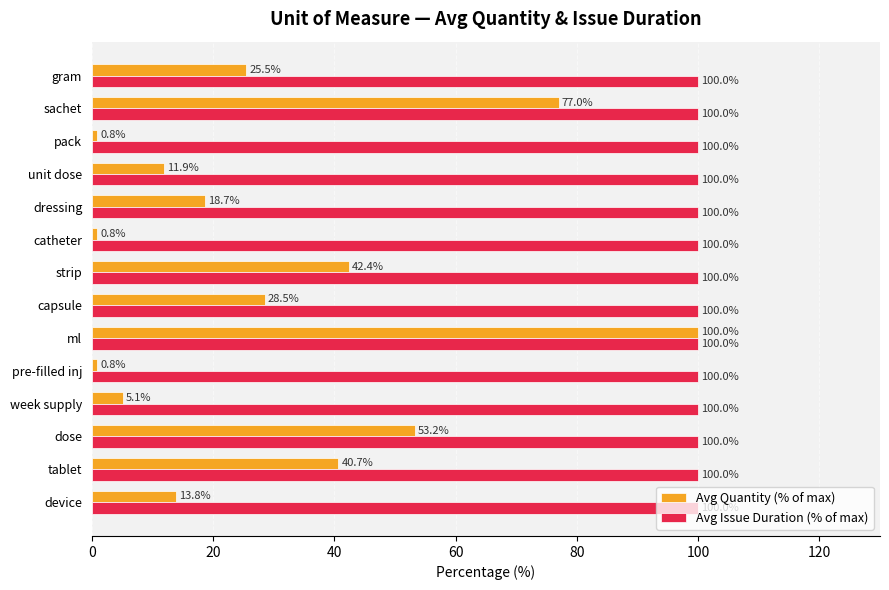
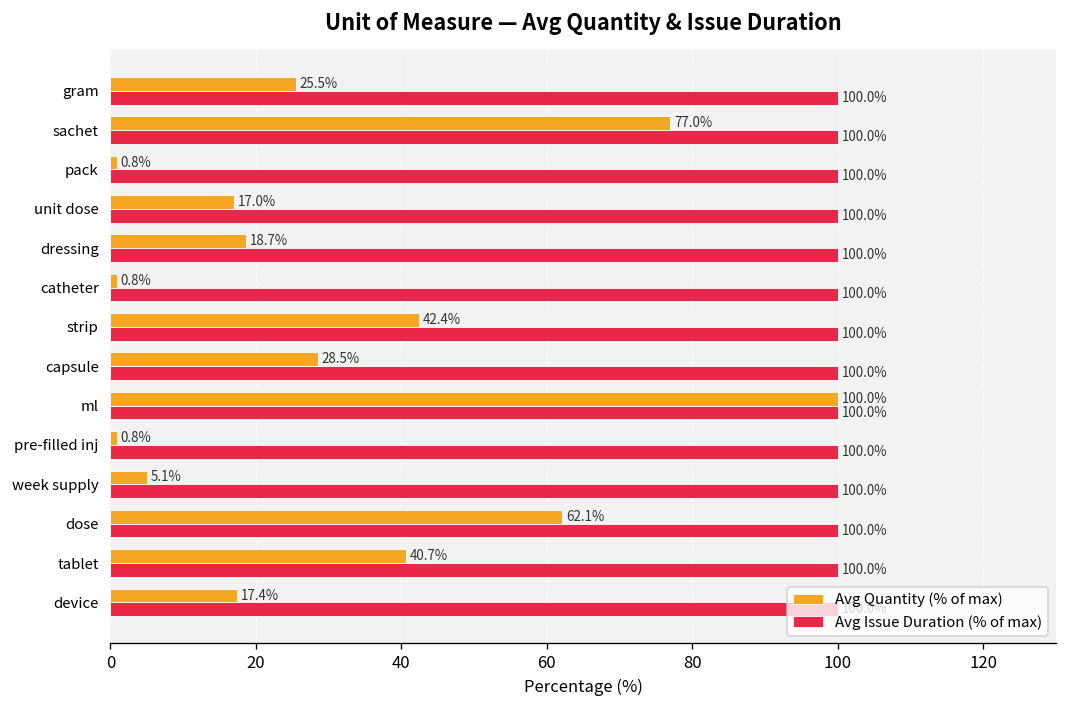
  {
    "Avg Quantity (% of max)": {
      "gram": "25.5%",
      "sachet": "77.0%",
      "pack": "0.8%",
-     "unit dose": "11.9%",
+     "unit dose": "17.0%",
      "dressing": "18.7%",
      "catheter": "0.8%",
      "strip": "42.4%",
      "capsule": "28.5%",
      "ml": "100.0%",
      "pre-filled inj": "0.8%",
      "week supply": "5.1%",
-     "dose": "53.2%",
+     "dose": "62.1%",
      "tablet": "40.7%",
-     "device": "13.8%"
+     "device": "17.4%"
    },
    "Avg Issue Duration (% of max)": {
      "gram": "100.0%",
      "sachet": "100.0%",
      "pack": "100.0%",
      "unit dose": "100.0%",
      "dressing": "100.0%",
      "catheter": "100.0%",
      "strip": "100.0%",
      "capsule": "100.0%",
      "ml": "100.0%",
      "pre-filled inj": "100.0%",
      "week supply": "100.0%",
      "dose": "100.0%",
      "tablet": "100.0%"
    }
  }
